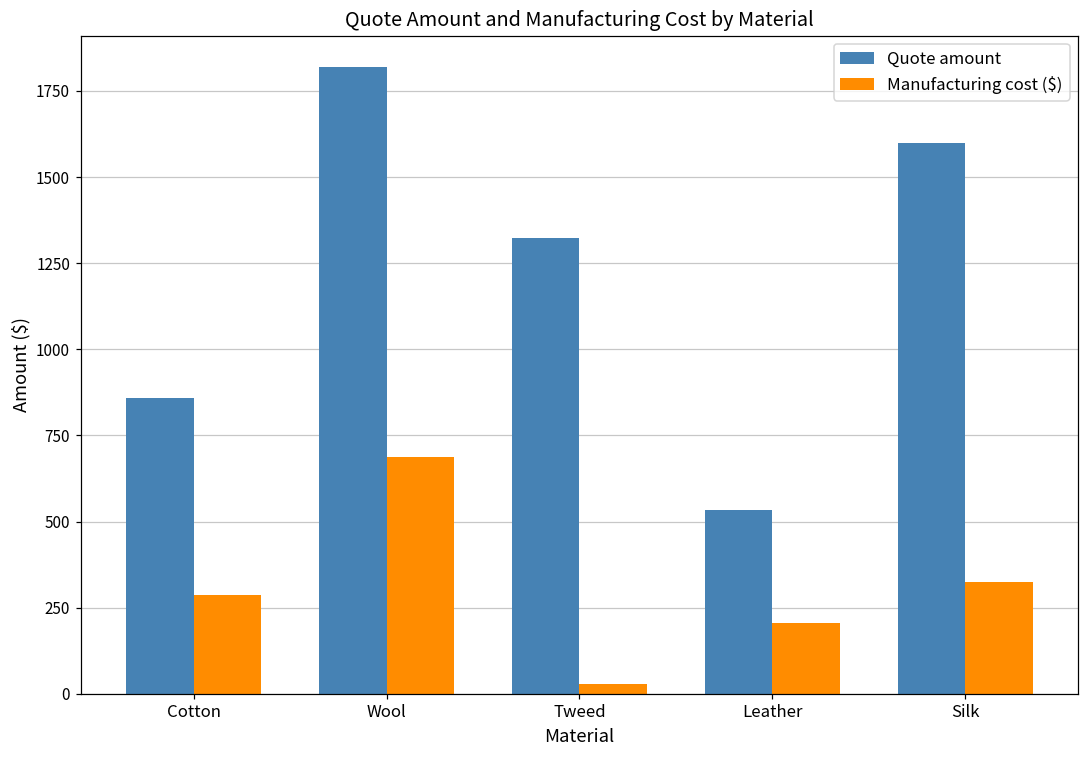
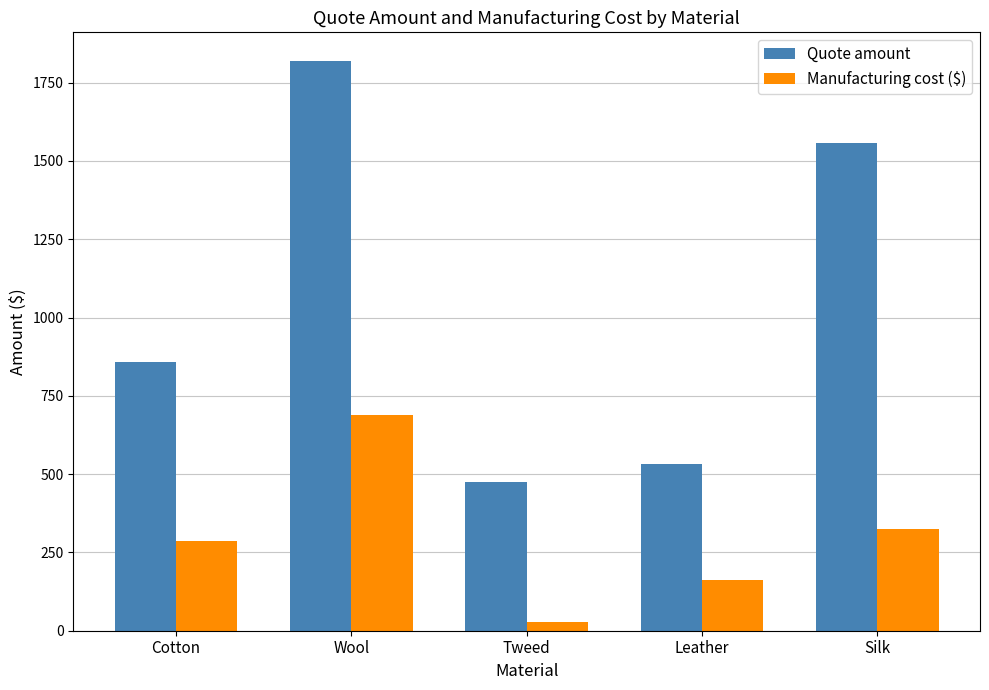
  {
    "Quote amount": {
      "Cotton": 860,
      "Wool": 1820,
-     "Tweed": 1320,
+     "Tweed": 480,
      "Leather": 530,
-     "Silk": 1600
+     "Silk": 1560
    },
    "Manufacturing cost ($)": {
      "Cotton": 290,
      "Wool": 690,
      "Tweed": 30,
-     "Leather": 210,
+     "Leather": 160,
      "Silk": 320
    }
  }
